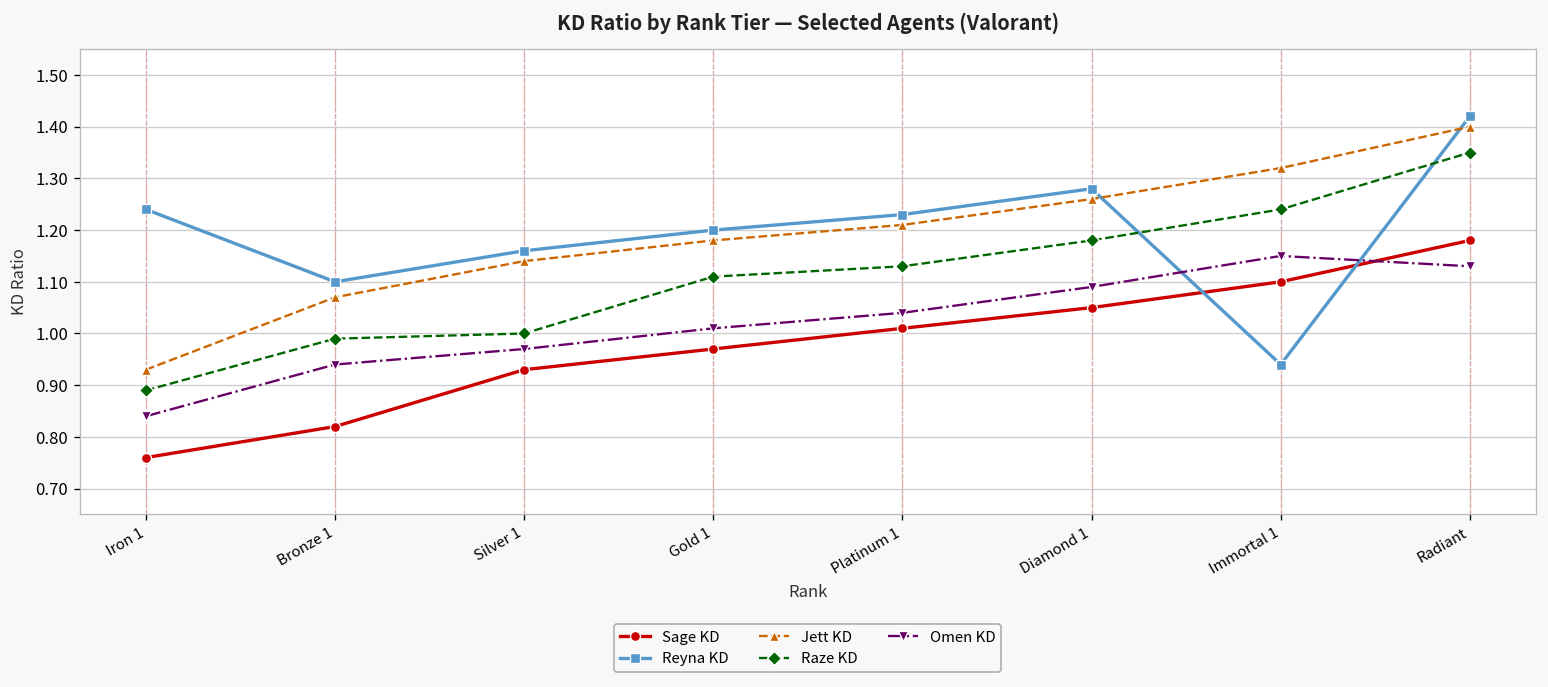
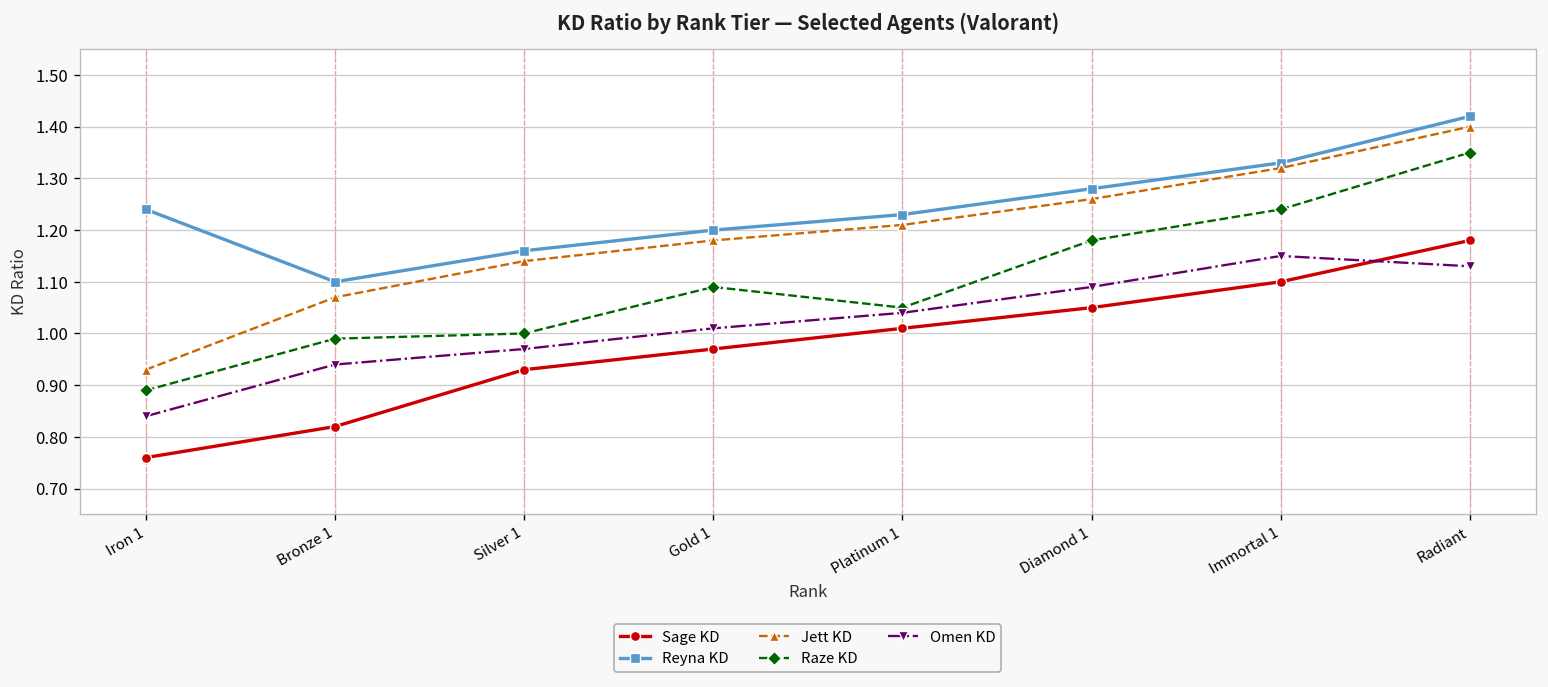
  {
    "Sage KD": {
      "Iron 1": 0.76,
      "Bronze 1": 0.82,
      "Silver 1": 0.93,
      "Gold 1": 0.97,
      "Platinum 1": 1.01,
      "Diamond 1": 1.05,
      "Immortal 1": 1.10,
      "Radiant": 1.18
    },
    "Reyna KD": {
      "Iron 1": 1.24,
      "Bronze 1": 1.10,
      "Silver 1": 1.16,
      "Gold 1": 1.20,
      "Platinum 1": 1.23,
      "Diamond 1": 1.28,
-     "Immortal 1": 0.94,
+     "Immortal 1": 1.33,
      "Radiant": 1.42
    },
    "Jett KD": {
      "Iron 1": 0.93,
      "Bronze 1": 1.07,
      "Silver 1": 1.14,
      "Gold 1": 1.18,
      "Platinum 1": 1.21,
      "Diamond 1": 1.26,
      "Immortal 1": 1.32,
      "Radiant": 1.40
    },
    "Raze KD": {
      "Iron 1": 0.89,
      "Bronze 1": 0.99,
      "Silver 1": 1.00,
-     "Gold 1": 1.11,
-     "Platinum 1": 1.13,
+     "Gold 1": 1.09,
+     "Platinum 1": 1.05,
      "Diamond 1": 1.18,
      "Immortal 1": 1.24,
      "Radiant": 1.35
    },
    "Omen KD": {
      "Iron 1": 0.84,
      "Bronze 1": 0.94,
      "Silver 1": 0.97,
      "Gold 1": 1.01,
      "Platinum 1": 1.04,
      "Diamond 1": 1.09,
      "Immortal 1": 1.15,
      "Radiant": 1.13
    }
  }
